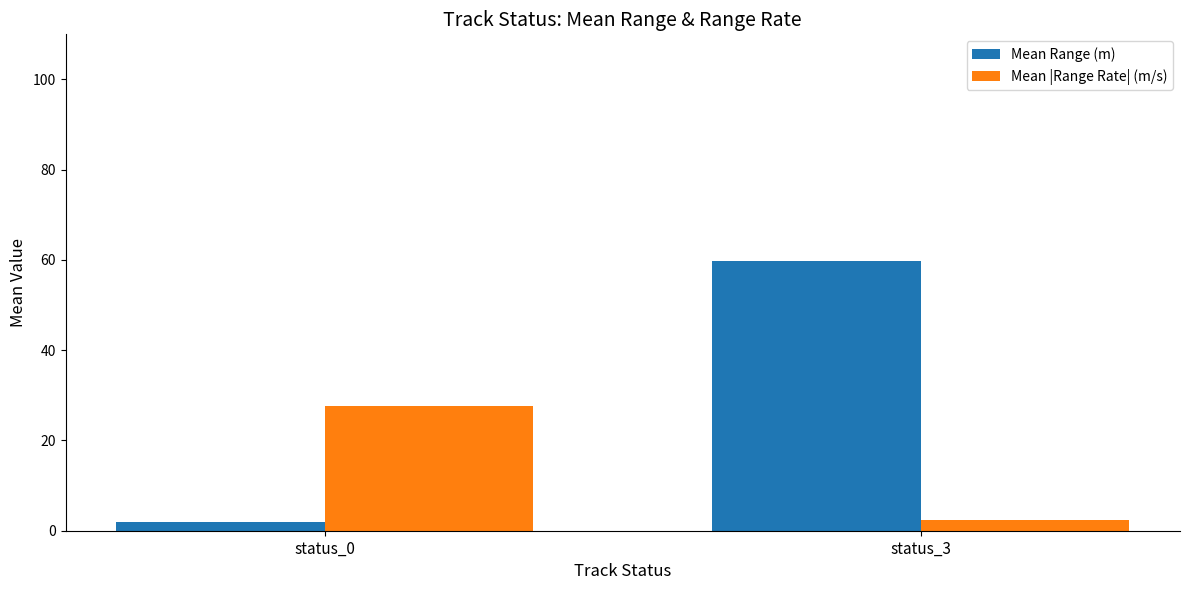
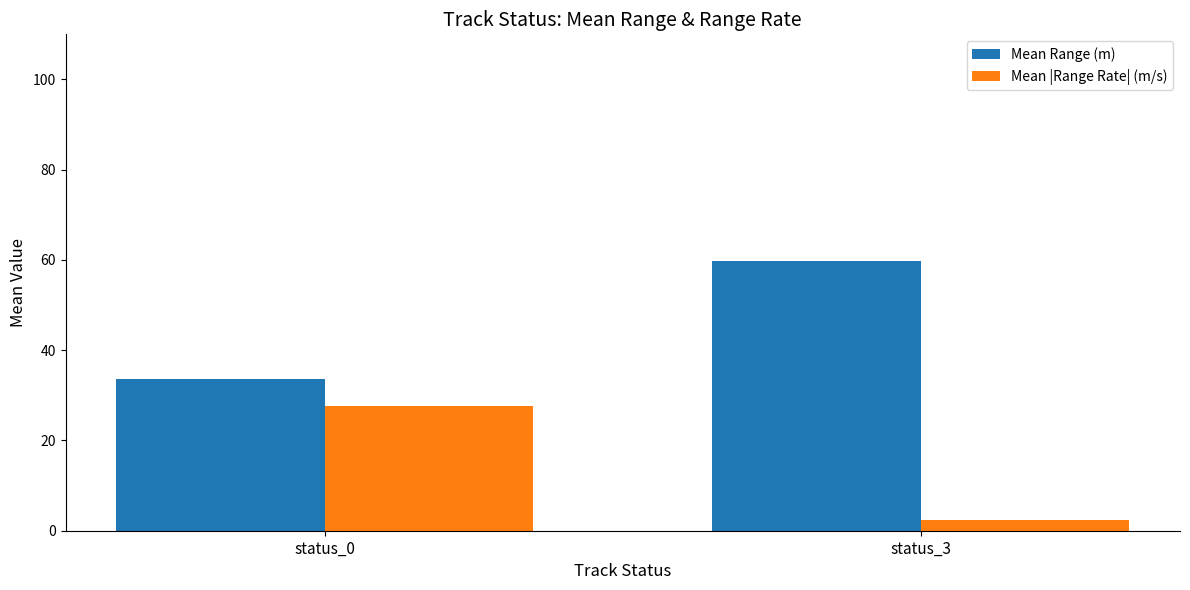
  {
    "Mean Range (m)": {
-     "status_0": 2,
+     "status_0": 34,
      "status_3": 60
    },
    "Mean |Range Rate| (m/s)": {
      "status_0": 28,
      "status_3": 2
    }
  }
